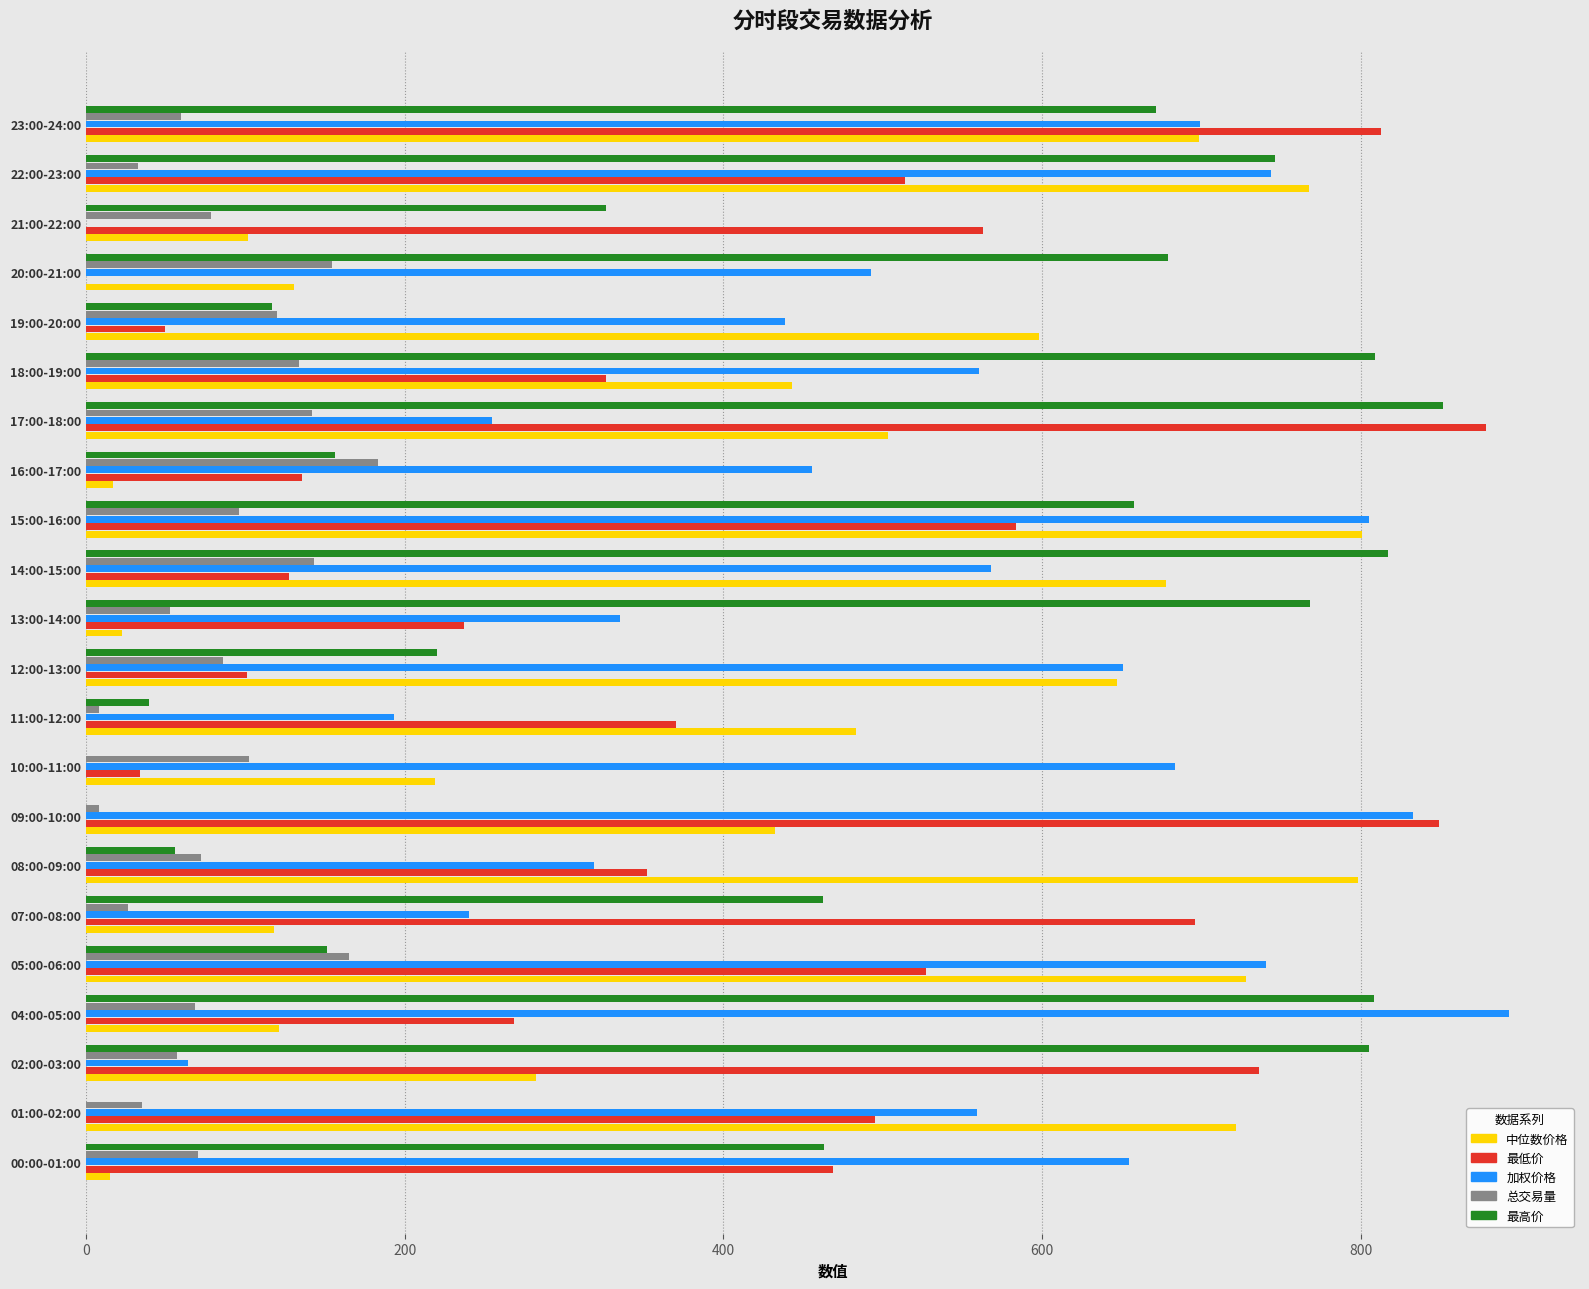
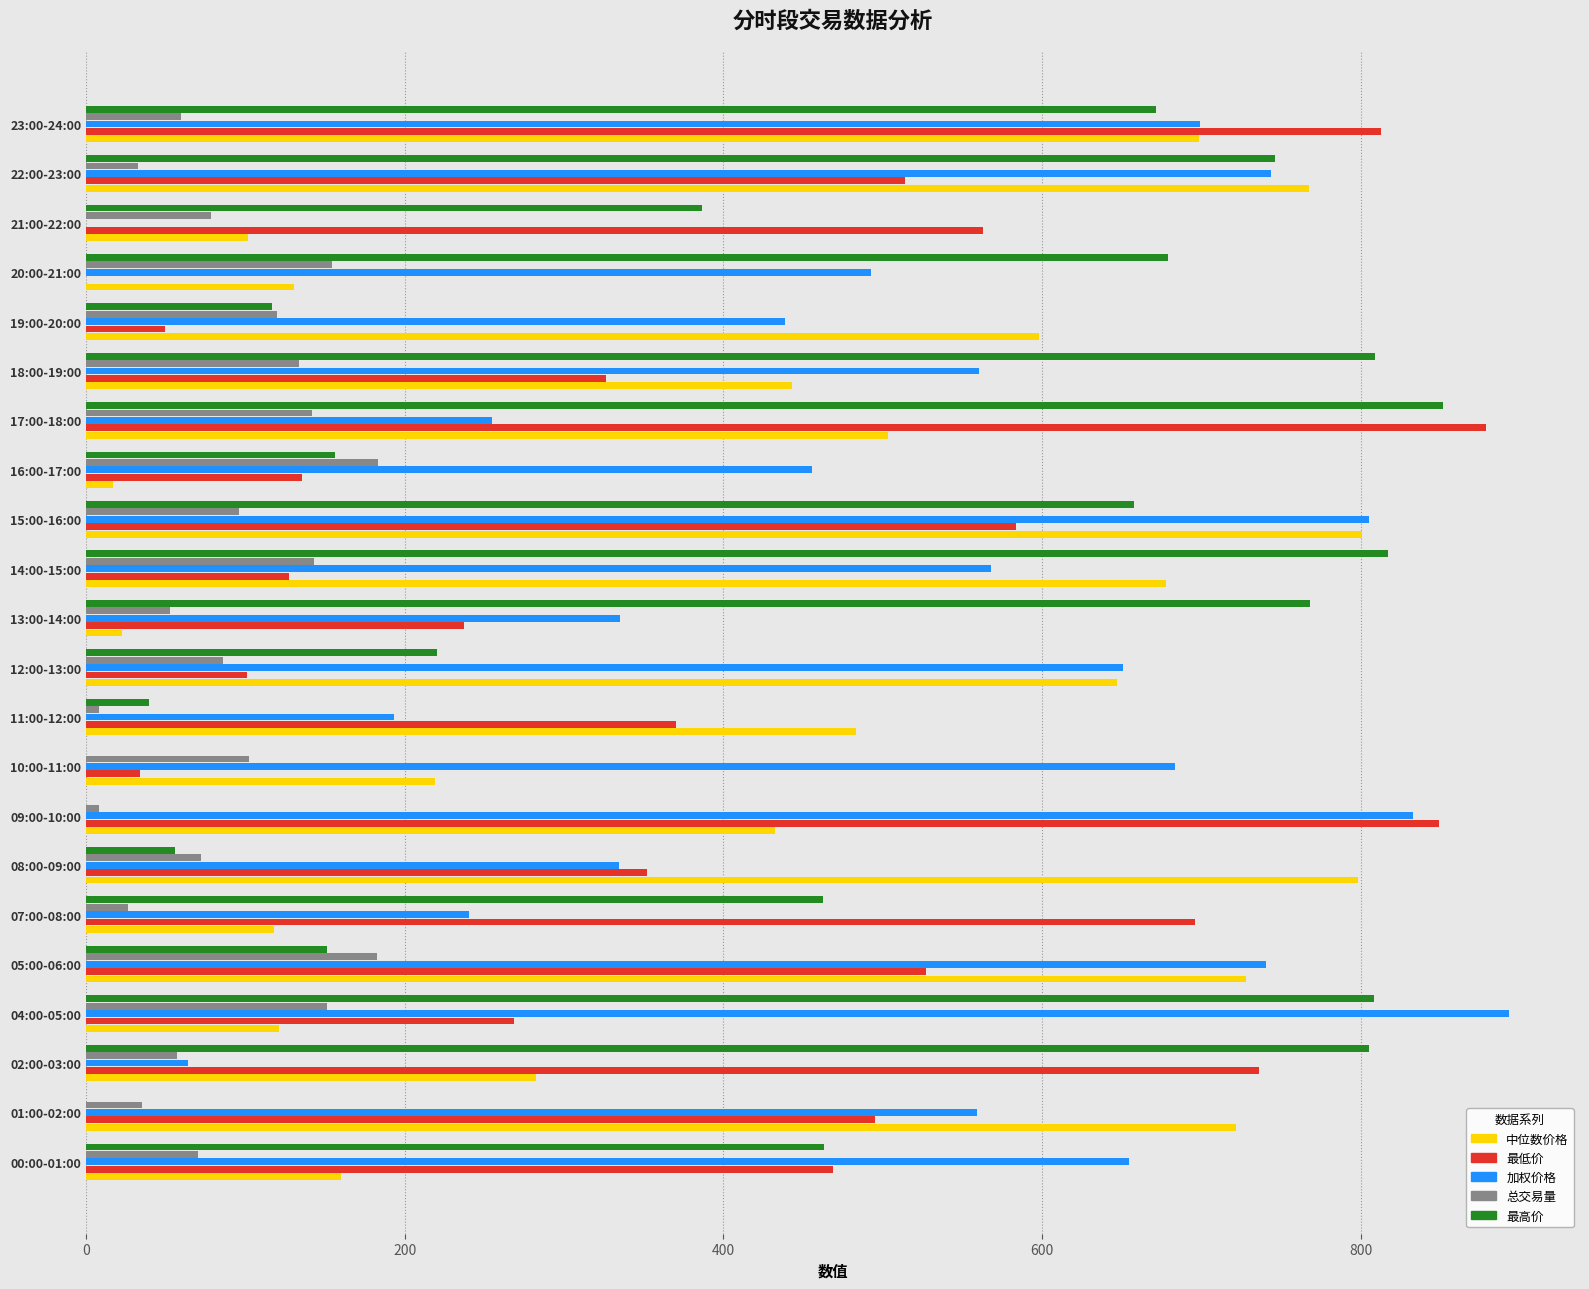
  {
    "中位数价格": {
      "23:00-24:00": 698,
      "22:00-23:00": 768,
      "21:00-22:00": 102,
      "20:00-21:00": 131,
      "19:00-20:00": 598,
      "18:00-19:00": 443,
      "17:00-18:00": 503,
      "16:00-17:00": 17,
      "15:00-16:00": 801,
      "14:00-15:00": 678,
      "13:00-14:00": 22,
      "12:00-13:00": 647,
      "11:00-12:00": 484,
      "10:00-11:00": 219,
      "09:00-10:00": 433,
      "08:00-09:00": 799,
      "07:00-08:00": 118,
      "05:00-06:00": 728,
      "04:00-05:00": 121,
      "02:00-03:00": 282,
      "01:00-02:00": 722,
-     "00:00-01:00": 15
+     "00:00-01:00": 160
    },
    "最低价": {
      "23:00-24:00": 813,
      "22:00-23:00": 514,
      "21:00-22:00": 563,
      "20:00-21:00": 0,
      "19:00-20:00": 49,
      "18:00-19:00": 326,
      "17:00-18:00": 879,
      "16:00-17:00": 136,
      "15:00-16:00": 584,
      "14:00-15:00": 128,
      "13:00-14:00": 237,
      "12:00-13:00": 101,
      "11:00-12:00": 370,
      "10:00-11:00": 34,
      "09:00-10:00": 849,
      "08:00-09:00": 352,
      "07:00-08:00": 696,
      "05:00-06:00": 528,
      "04:00-05:00": 269,
      "02:00-03:00": 736,
      "01:00-02:00": 495,
      "00:00-01:00": 469
    },
    "加权价格": {
      "23:00-24:00": 699,
      "22:00-23:00": 744,
      "21:00-22:00": 0,
      "20:00-21:00": 493,
      "19:00-20:00": 439,
      "18:00-19:00": 560,
      "17:00-18:00": 255,
      "16:00-17:00": 456,
      "15:00-16:00": 805,
      "14:00-15:00": 568,
      "13:00-14:00": 335,
      "12:00-13:00": 651,
      "11:00-12:00": 193,
      "10:00-11:00": 684,
      "09:00-10:00": 833,
-     "08:00-09:00": 319,
+     "08:00-09:00": 334,
      "07:00-08:00": 241,
      "05:00-06:00": 740,
      "04:00-05:00": 893,
      "02:00-03:00": 64,
      "01:00-02:00": 559,
      "00:00-01:00": 655
    },
    "总交易量": {
      "23:00-24:00": 59,
      "22:00-23:00": 33,
      "21:00-22:00": 78,
      "20:00-21:00": 155,
      "19:00-20:00": 120,
      "18:00-19:00": 133,
      "17:00-18:00": 142,
      "16:00-17:00": 183,
      "15:00-16:00": 96,
      "14:00-15:00": 143,
      "13:00-14:00": 53,
      "12:00-13:00": 86,
      "11:00-12:00": 8,
      "10:00-11:00": 102,
      "09:00-10:00": 8,
      "08:00-09:00": 72,
      "07:00-08:00": 26,
-     "05:00-06:00": 165,
-     "04:00-05:00": 68,
+     "05:00-06:00": 183,
+     "04:00-05:00": 151,
      "02:00-03:00": 57,
      "01:00-02:00": 35,
      "00:00-01:00": 70
    },
    "最高价": {
      "23:00-24:00": 672,
      "22:00-23:00": 746,
-     "21:00-22:00": 326,
+     "21:00-22:00": 387,
      "20:00-21:00": 679,
      "19:00-20:00": 117,
      "18:00-19:00": 809,
      "17:00-18:00": 852,
      "16:00-17:00": 156,
      "15:00-16:00": 658,
      "14:00-15:00": 817,
      "13:00-14:00": 768,
      "12:00-13:00": 221,
      "11:00-12:00": 39,
      "10:00-11:00": 0,
      "09:00-10:00": 0,
      "08:00-09:00": 56,
      "07:00-08:00": 462,
      "05:00-06:00": 152,
      "04:00-05:00": 808,
      "02:00-03:00": 805,
      "01:00-02:00": 0,
      "00:00-01:00": 463
    }
  }
